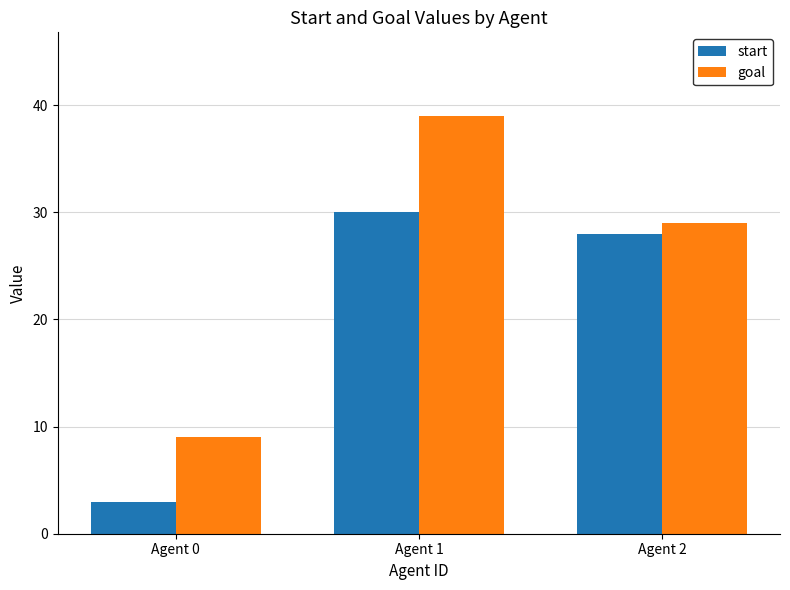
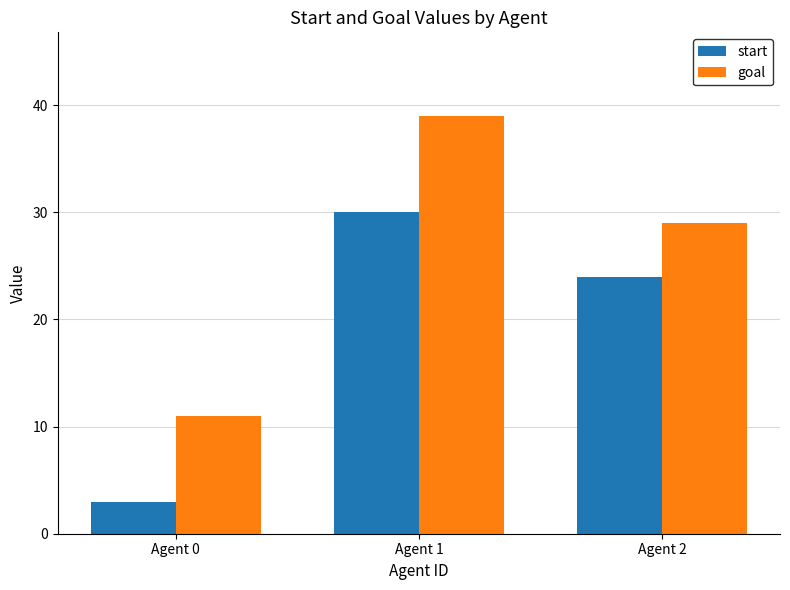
  {
    "start": {
      "Agent 0": 3,
      "Agent 1": 30,
-     "Agent 2": 28
+     "Agent 2": 24
    },
    "goal": {
-     "Agent 0": 9,
+     "Agent 0": 11,
      "Agent 1": 39,
      "Agent 2": 29
    }
  }
